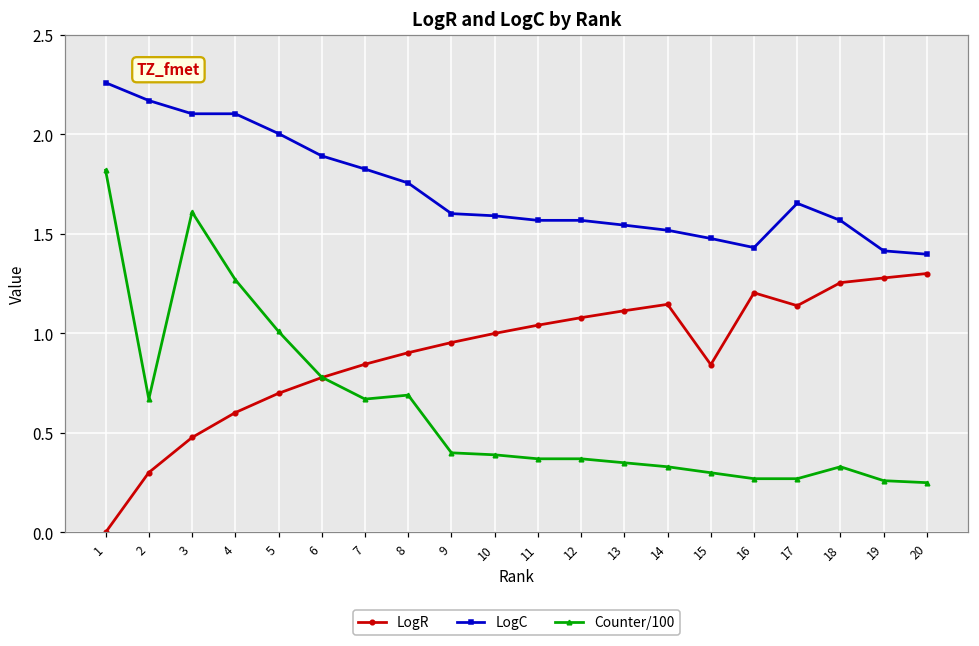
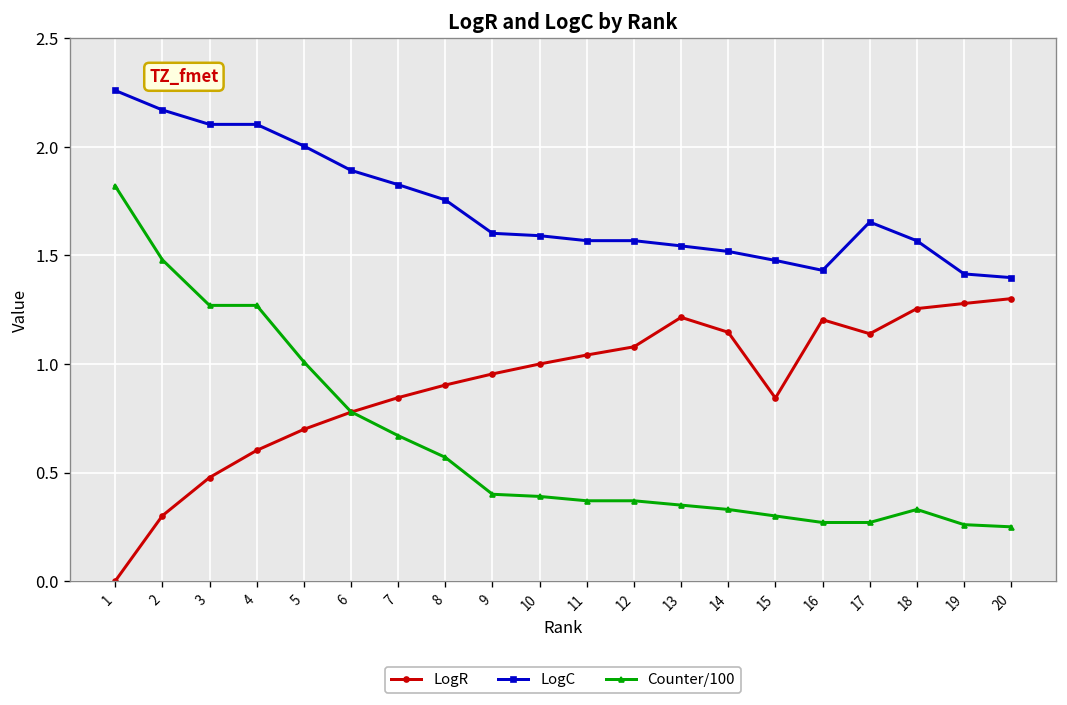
  {
    "LogR": {
      "1": 0.00,
      "2": 0.30,
      "3": 0.48,
      "4": 0.60,
      "5": 0.70,
      "7": 0.85,
      "8": 0.90,
      "9": 0.95,
      "10": 1.00,
      "11": 1.04,
      "12": 1.08,
-     "13": 1.11,
+     "13": 1.21,
      "14": 1.15,
      "15": 0.84,
      "16": 1.20,
      "17": 1.14,
      "18": 1.26,
      "19": 1.28,
      "20": 1.30
    },
    "LogC": {
      "1": 2.26,
      "2": 2.17,
      "3": 2.10,
      "4": 2.10,
      "5": 2.00,
      "6": 1.89,
      "7": 1.83,
      "8": 1.76,
      "9": 1.60,
      "10": 1.59,
      "11": 1.57,
      "12": 1.57,
      "13": 1.54,
      "14": 1.52,
      "15": 1.48,
      "16": 1.43,
      "17": 1.65,
      "18": 1.57,
      "19": 1.41,
      "20": 1.40
    },
    "Counter/100": {
      "1": 1.82,
-     "2": 0.67,
-     "3": 1.61,
+     "2": 1.48,
+     "3": 1.27,
      "4": 1.27,
      "5": 1.01,
      "7": 0.67,
-     "8": 0.69,
+     "8": 0.57,
      "9": 0.40,
      "10": 0.39,
      "11": 0.37,
      "12": 0.37,
      "13": 0.35,
      "14": 0.33,
      "15": 0.30,
      "16": 0.27,
      "17": 0.27,
      "18": 0.33,
      "19": 0.26,
      "20": 0.25
    }
  }
